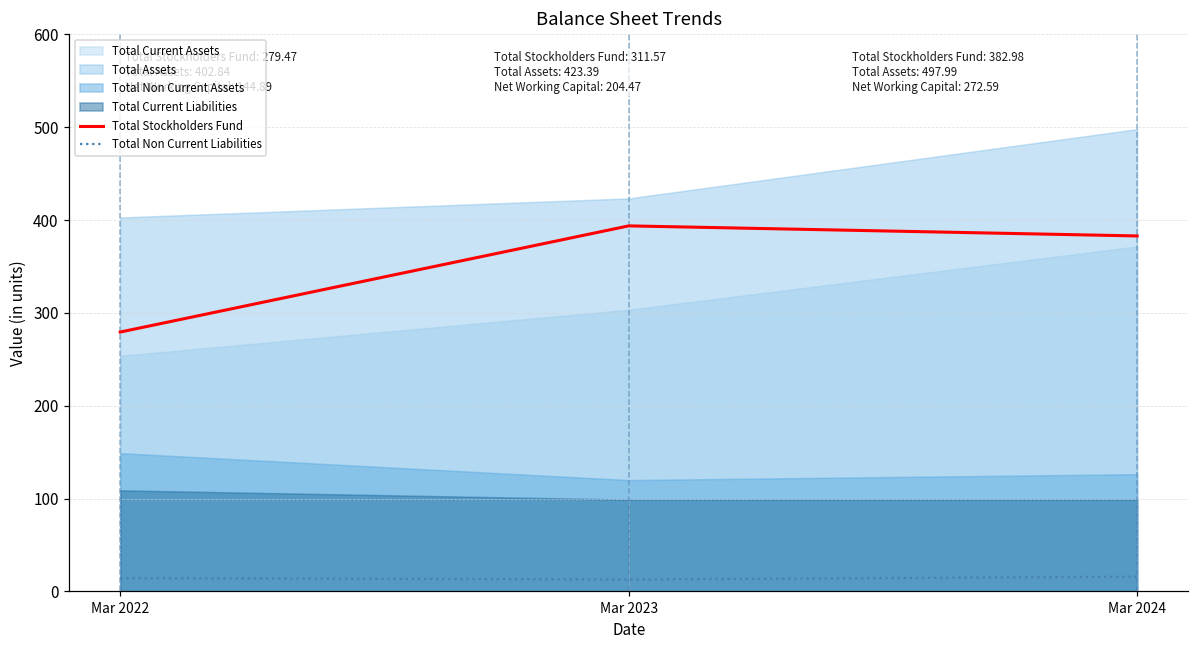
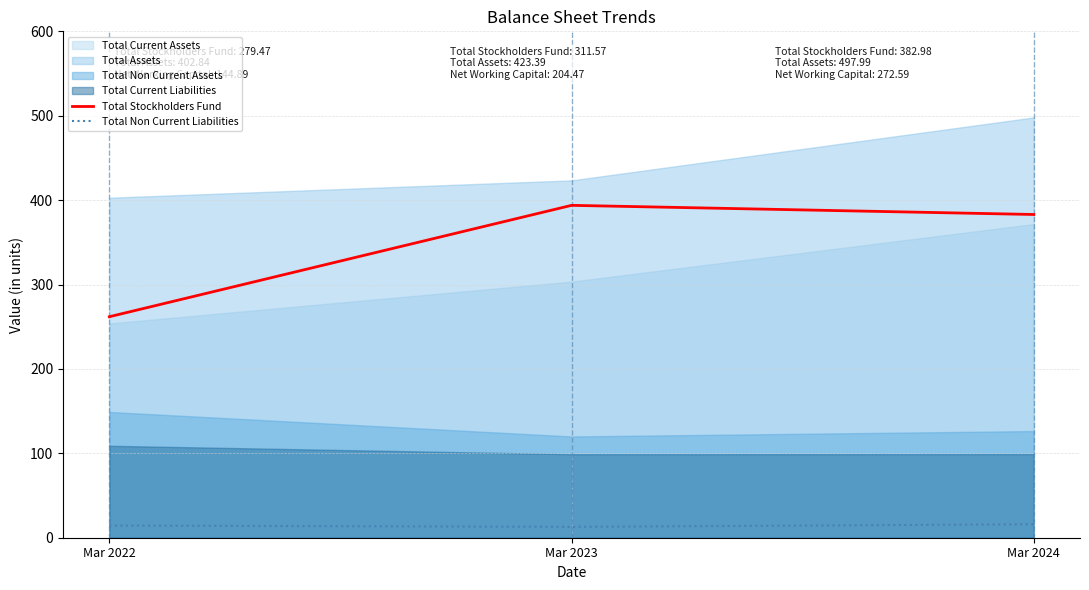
  {
    "Total Stockholders Fund": {
-     "Mar 2022": 280,
+     "Mar 2022": 260,
      "Mar 2023": 390,
      "Mar 2024": 380
    }
  }
